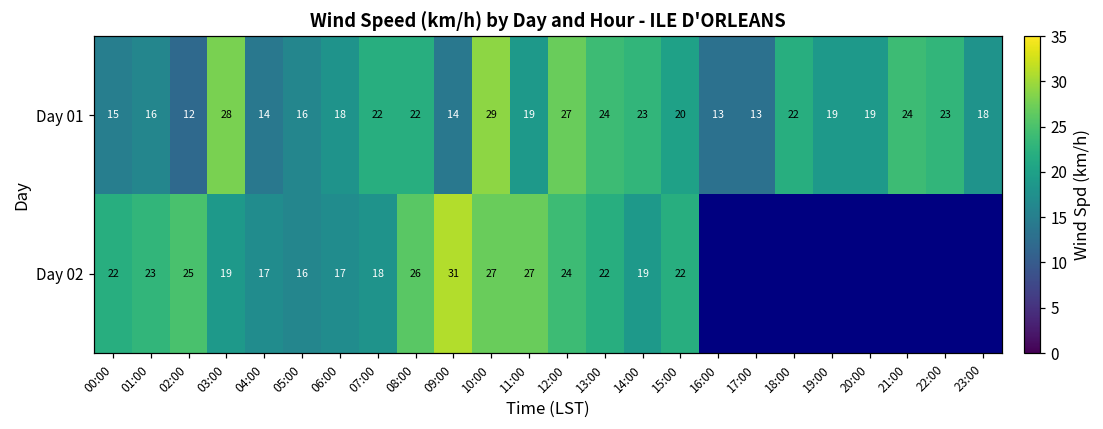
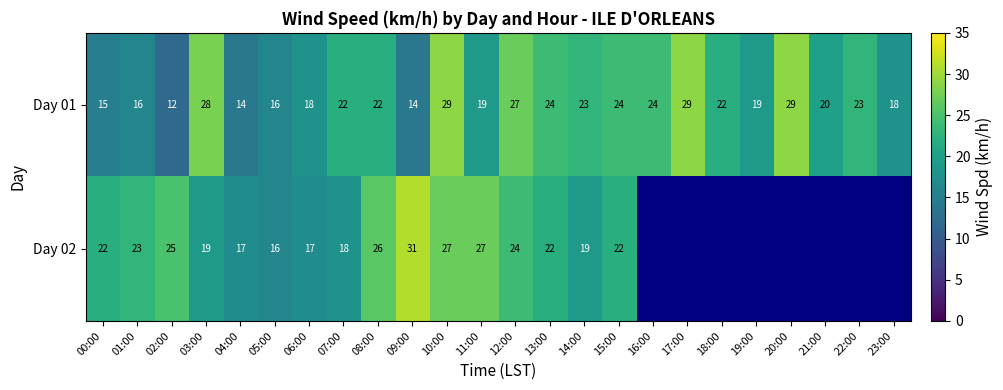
  {
    "Day 01": {
      "00:00": 15,
      "01:00": 16,
      "02:00": 12,
      "03:00": 28,
      "04:00": 14,
      "05:00": 16,
      "06:00": 18,
      "07:00": 22,
      "08:00": 22,
      "09:00": 14,
      "10:00": 29,
      "11:00": 19,
      "12:00": 27,
      "13:00": 24,
      "14:00": 23,
-     "15:00": 20,
-     "16:00": 13,
-     "17:00": 13,
+     "15:00": 24,
+     "16:00": 24,
+     "17:00": 29,
      "18:00": 22,
      "19:00": 19,
-     "20:00": 19,
-     "21:00": 24,
+     "20:00": 29,
+     "21:00": 20,
      "22:00": 23,
      "23:00": 18
    },
    "Day 02": {
      "00:00": 22,
      "01:00": 23,
      "02:00": 25,
      "03:00": 19,
      "04:00": 17,
      "05:00": 16,
      "06:00": 17,
      "07:00": 18,
      "08:00": 26,
      "09:00": 31,
      "10:00": 27,
      "11:00": 27,
      "12:00": 24,
      "13:00": 22,
      "14:00": 19,
      "15:00": 22
    }
  }
